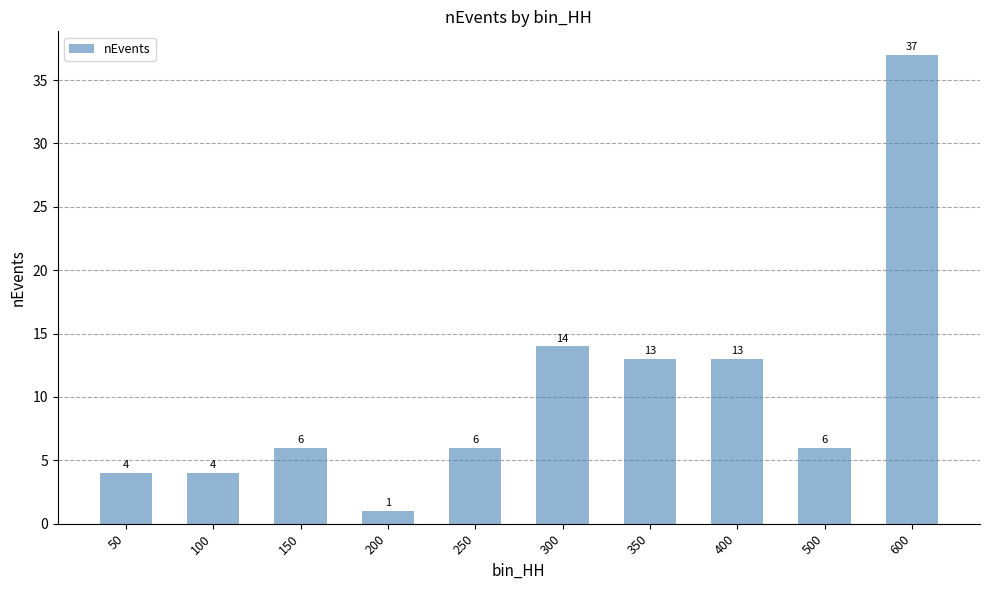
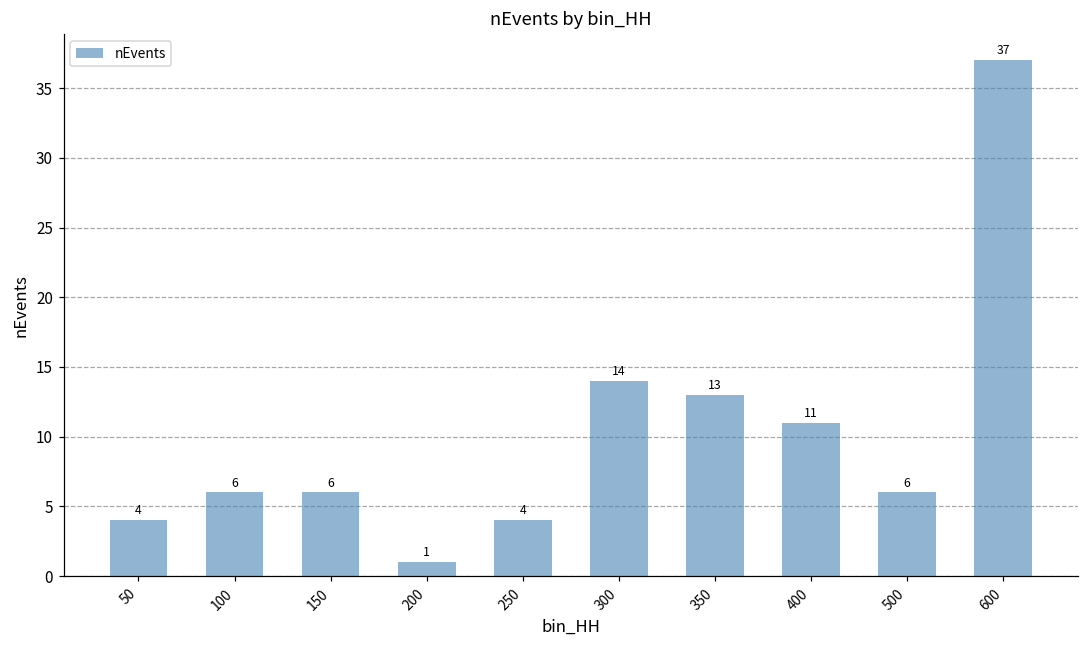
  {
    "50": 4,
-   "100": 4,
+   "100": 6,
    "150": 6,
    "200": 1,
-   "250": 6,
+   "250": 4,
    "300": 14,
    "350": 13,
-   "400": 13,
+   "400": 11,
    "500": 6,
    "600": 37
  }
